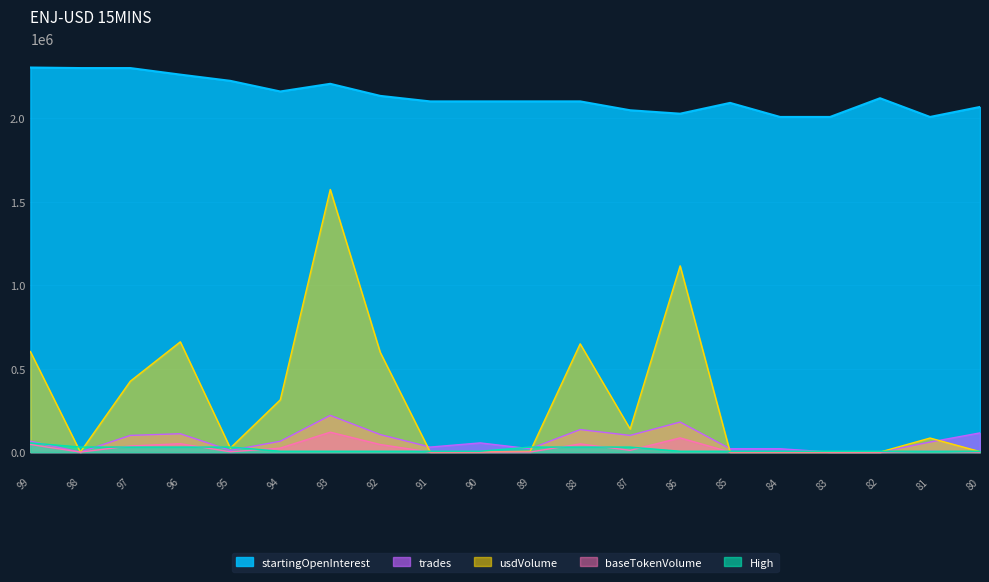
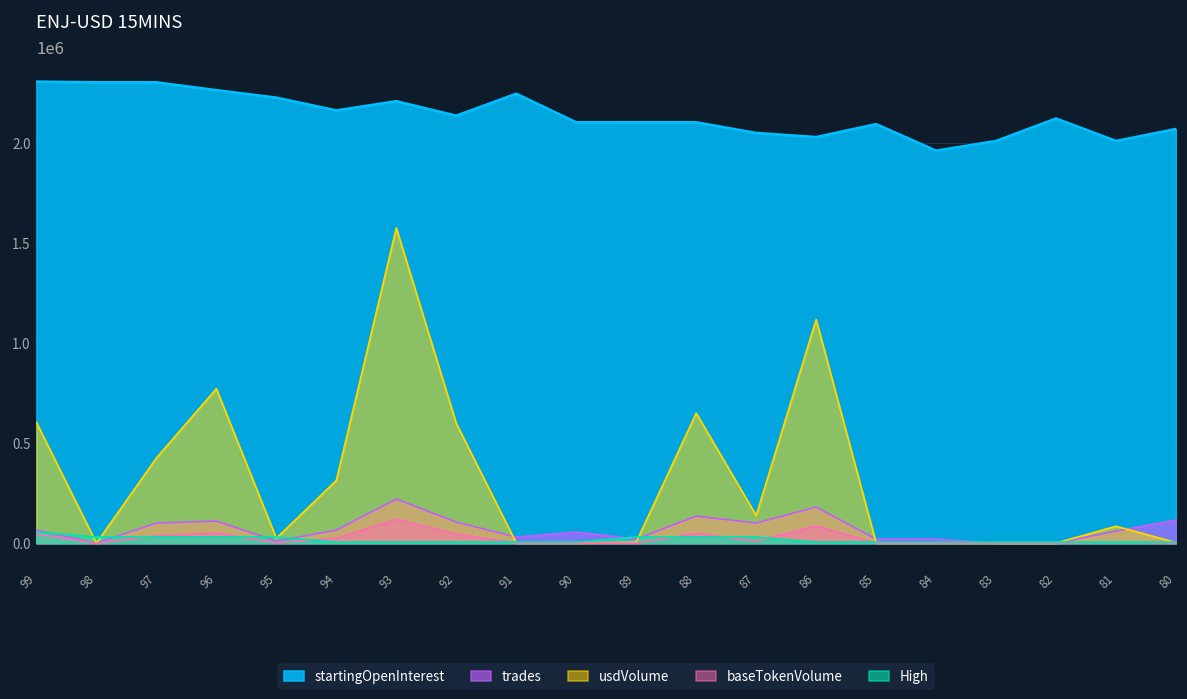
  {
    "startingOpenInterest": {
      "99": 2310000,
      "98": 2300000,
      "97": 2300000,
      "96": 2260000,
      "95": 2230000,
      "94": 2160000,
      "93": 2210000,
      "92": 2140000,
-     "91": 2100000,
+     "91": 2250000,
      "90": 2100000,
      "89": 2100000,
      "88": 2100000,
      "87": 2050000,
      "86": 2030000,
      "85": 2090000,
-     "84": 2010000,
+     "84": 1960000,
      "83": 2010000,
      "82": 2120000,
      "81": 2010000,
      "80": 2070000
    },
    "trades": {
      "97": 100000,
      "96": 110000,
      "94": 70000,
      "93": 220000,
      "92": 110000,
      "91": 30000,
      "90": 60000,
      "88": 140000,
      "87": 100000,
      "86": 180000,
      "81": 60000,
      "80": 120000
    },
    "usdVolume": {
      "99": 600000,
      "97": 430000,
-     "96": 660000,
+     "96": 770000,
      "94": 310000,
      "93": 1570000,
      "92": 600000,
      "88": 650000,
      "87": 140000,
      "86": 1120000,
      "81": 80000
    },
    "baseTokenVolume": {
      "96": 50000,
      "94": 20000,
      "93": 120000,
      "92": 50000,
      "88": 50000,
      "87": 10000,
      "86": 80000
    },
    "High": {
      "98": 30000,
      "96": 30000,
      "94": 10000,
      "93": 10000,
      "92": 10000,
      "88": 30000,
      "87": 30000,
      "86": 10000
    }
  }
